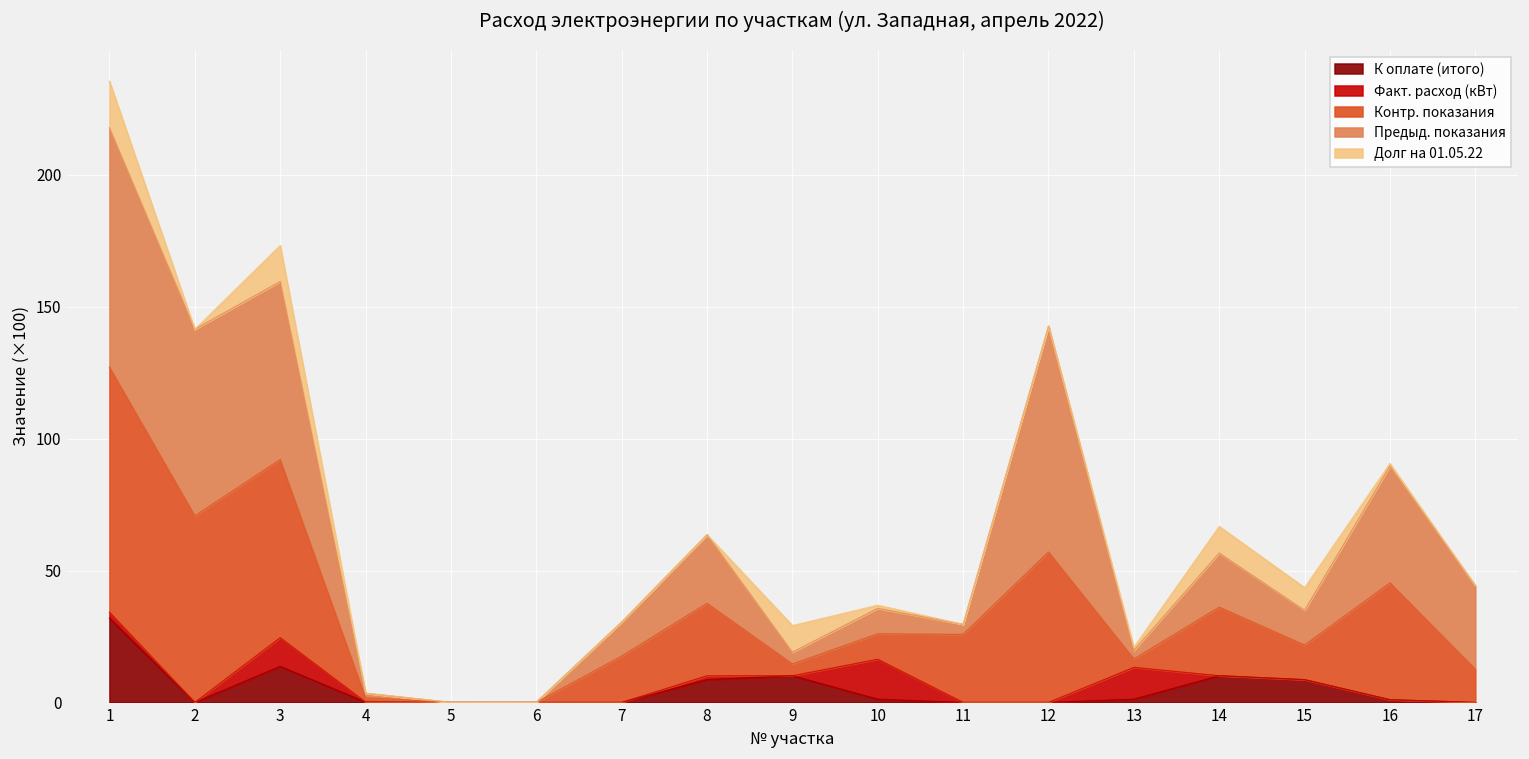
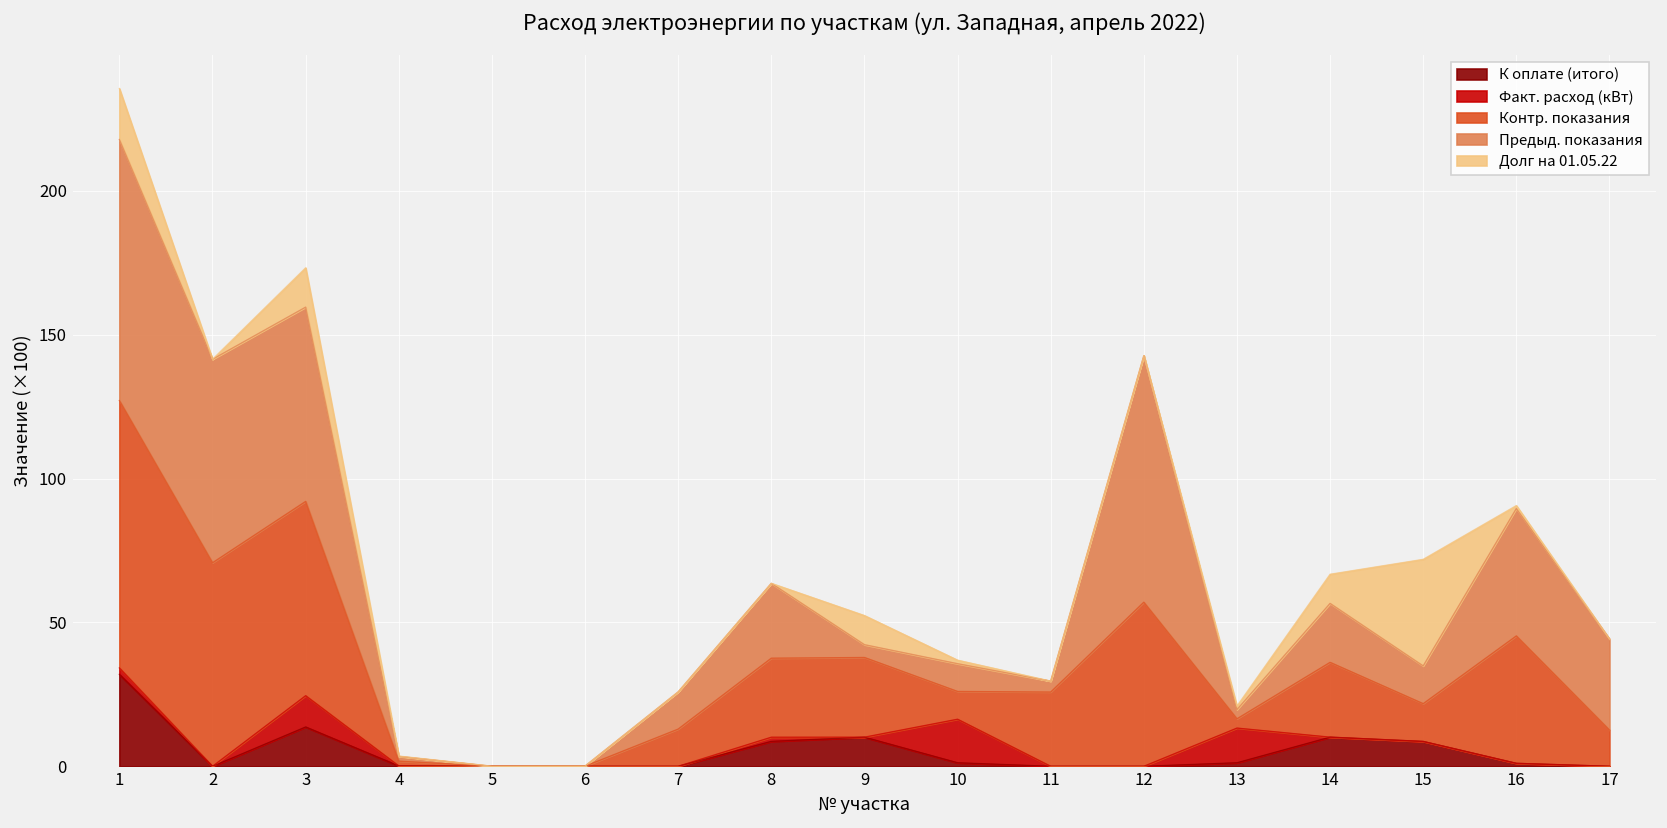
  {
    "К оплате (итого)": {
      "1": 32,
      "3": 14,
      "8": 9,
      "10": 1,
      "13": 1
    },
    "Факт. расход (кВт)": {
      "1": 2,
      "3": 11,
      "8": 1,
      "10": 15,
      "13": 12
    },
    "Контр. показания": {
      "1": 93,
      "2": 71,
      "3": 68,
      "4": 2,
-     "7": 18,
+     "7": 13,
      "8": 27,
-     "9": 4,
+     "9": 28,
      "10": 10,
      "11": 26,
      "12": 57,
      "13": 3,
      "14": 26,
      "15": 13,
      "16": 44,
      "17": 13
    },
    "Предыд. показания": {
      "1": 91,
      "3": 68,
      "9": 4,
      "10": 10,
      "13": 3,
      "14": 20,
      "15": 13
    },
    "Долг на 01.05.22": {
      "1": 18,
      "3": 14,
      "9": 10,
      "10": 1,
      "13": 1,
      "14": 10,
-     "15": 9
+     "15": 37
    }
  }
